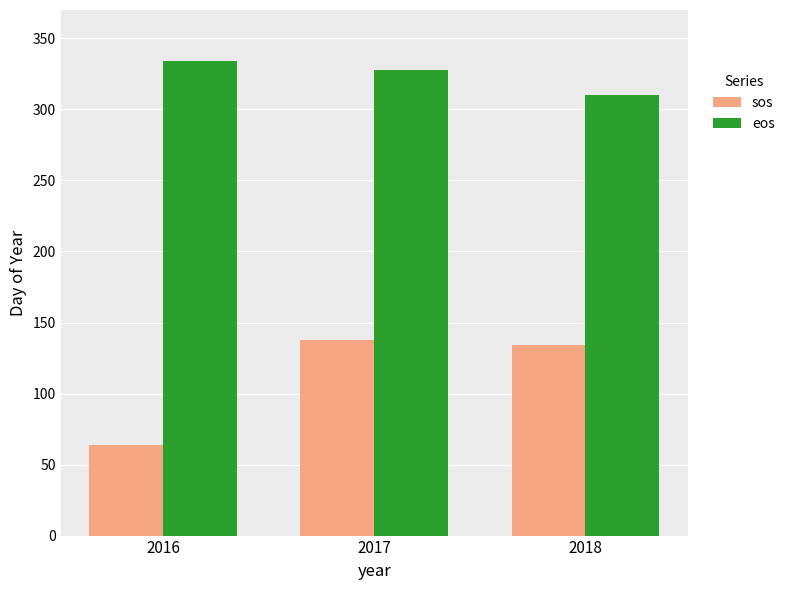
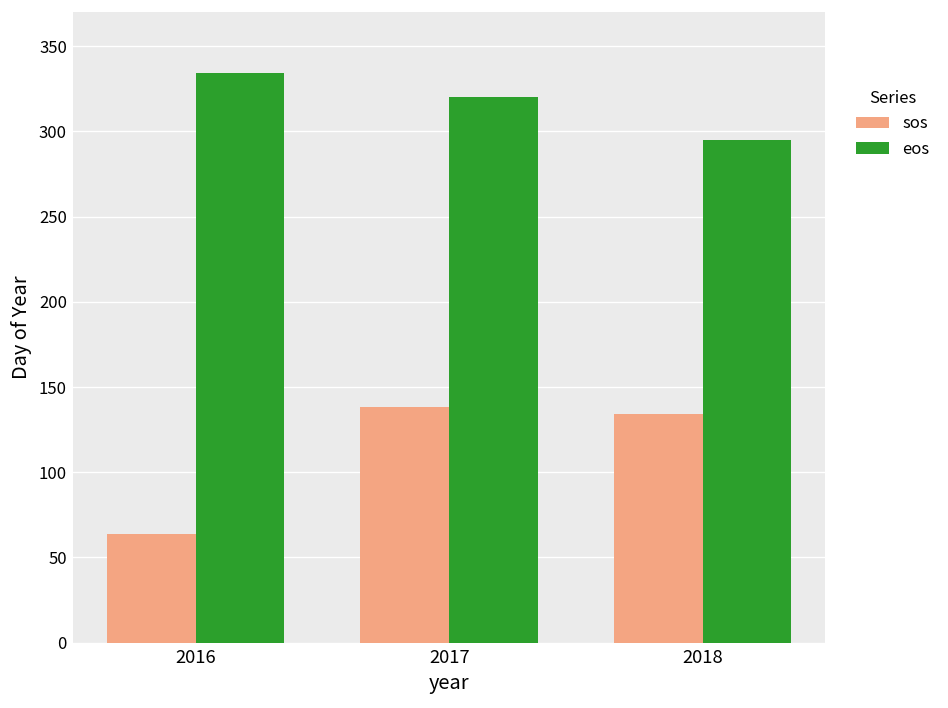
  {
    "sos": {
      "2016": 64,
      "2017": 138,
      "2018": 134
    },
    "eos": {
      "2016": 334,
-     "2017": 328,
-     "2018": 310
+     "2017": 320,
+     "2018": 295
    }
  }
